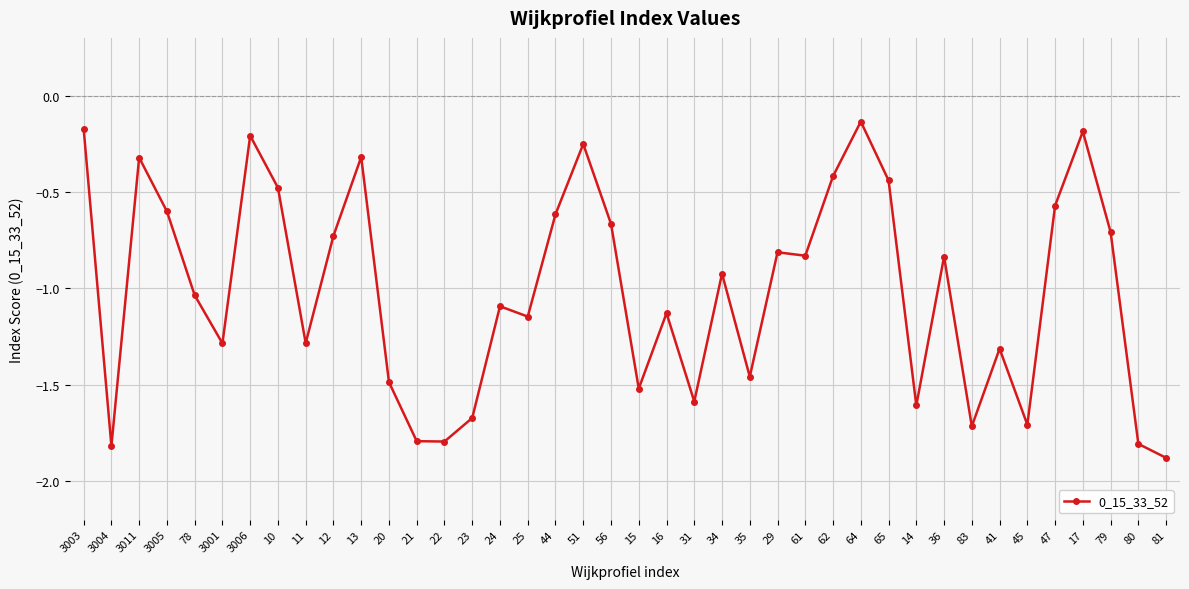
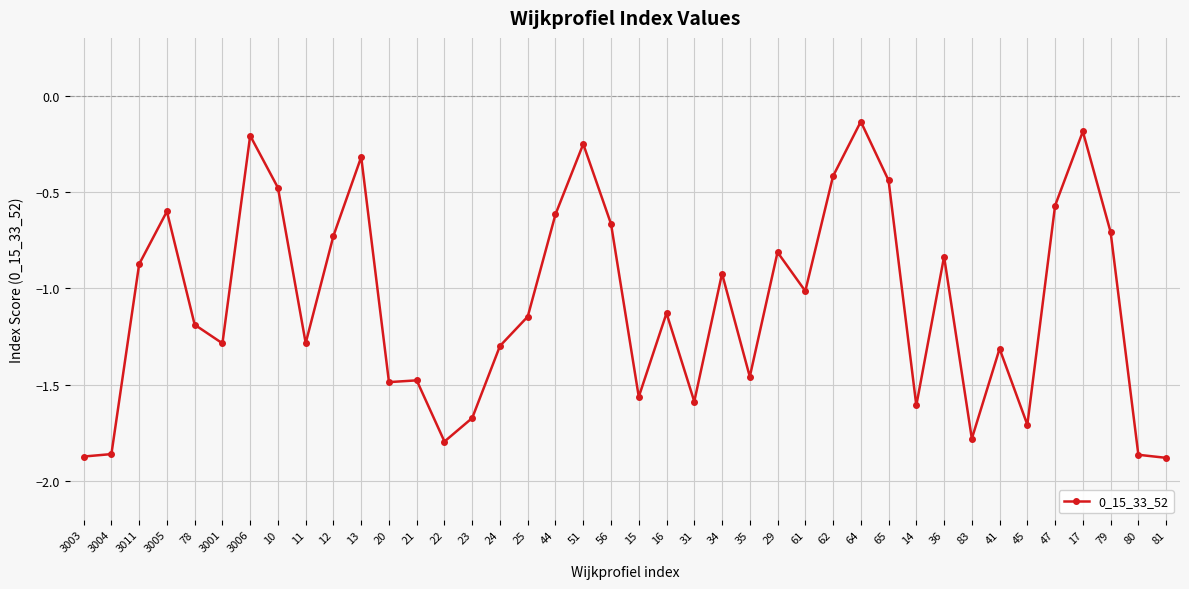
  {
-   "3003": -0.17,
-   "3004": -1.82,
-   "3011": -0.32,
+   "3003": -1.87,
+   "3004": -1.86,
+   "3011": -0.87,
    "3005": -0.60,
-   "78": -1.04,
+   "78": -1.19,
    "3001": -1.29,
    "3006": -0.21,
    "10": -0.48,
    "11": -1.28,
    "12": -0.73,
    "13": -0.32,
    "20": -1.49,
-   "21": -1.79,
+   "21": -1.48,
    "22": -1.79,
    "23": -1.67,
-   "24": -1.09,
+   "24": -1.30,
    "25": -1.15,
    "44": -0.62,
    "51": -0.25,
    "56": -0.66,
-   "15": -1.52,
+   "15": -1.56,
    "16": -1.13,
    "31": -1.59,
    "34": -0.92,
    "35": -1.46,
    "29": -0.81,
-   "61": -0.83,
+   "61": -1.01,
    "62": -0.42,
    "64": -0.13,
    "65": -0.44,
    "14": -1.61,
    "36": -0.83,
-   "83": -1.72,
+   "83": -1.78,
    "41": -1.31,
    "45": -1.71,
    "47": -0.57,
    "17": -0.19,
    "79": -0.71,
-   "80": -1.81,
+   "80": -1.86,
    "81": -1.88
  }
